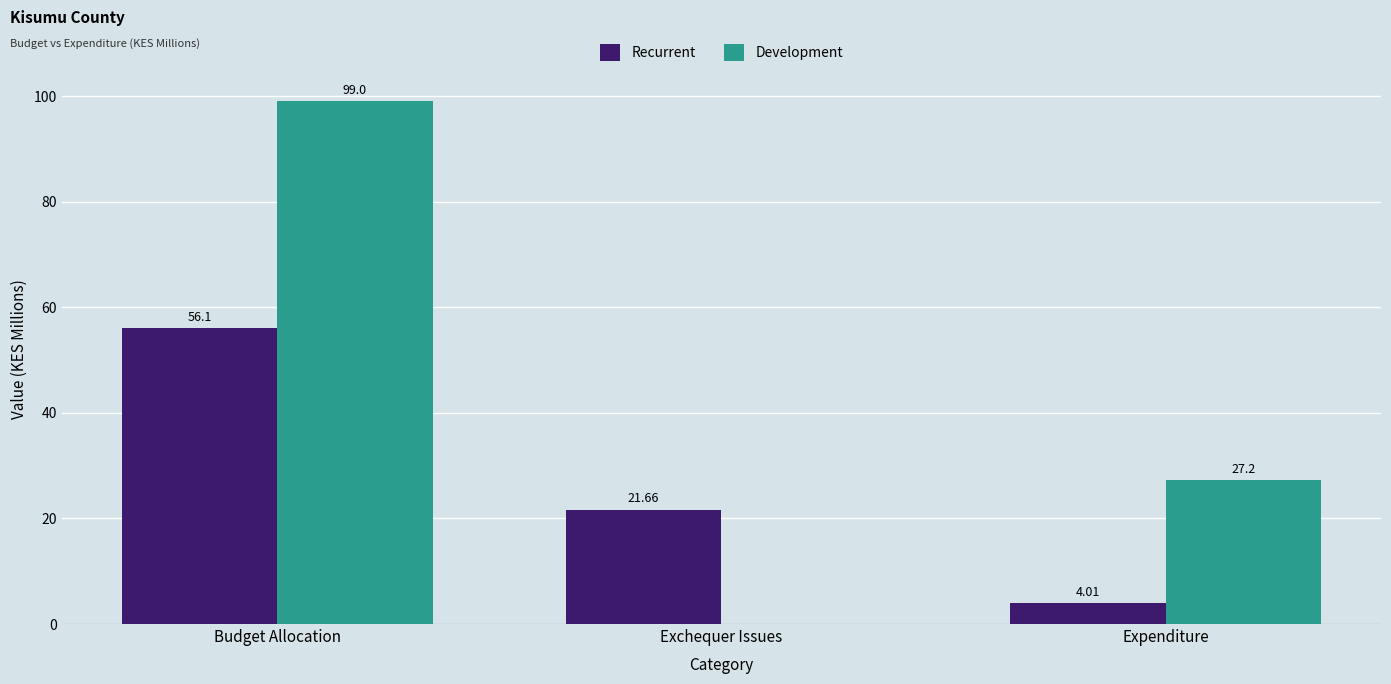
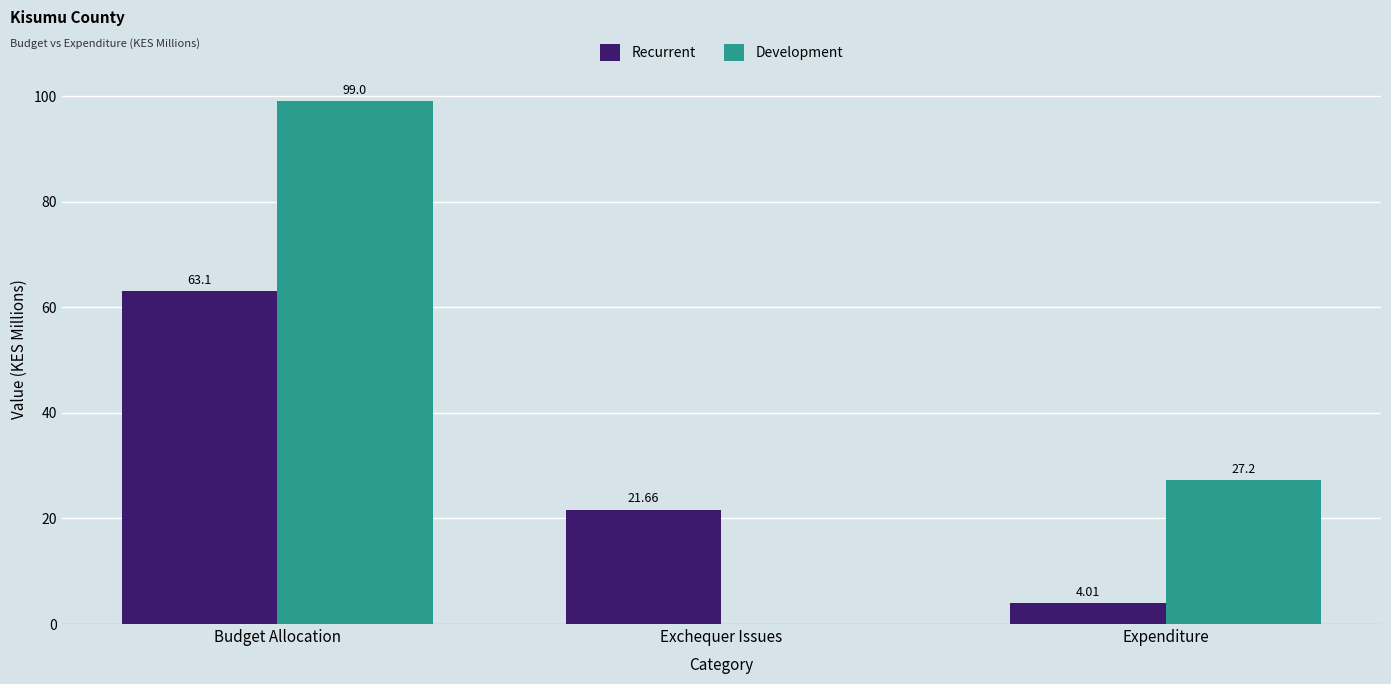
  {
    "Recurrent": {
-     "Budget Allocation": 56.1,
+     "Budget Allocation": 63.1,
      "Exchequer Issues": 21.66,
      "Expenditure": 4.01
    },
    "Development": {
      "Budget Allocation": 99.0,
      "Expenditure": 27.2
    }
  }
